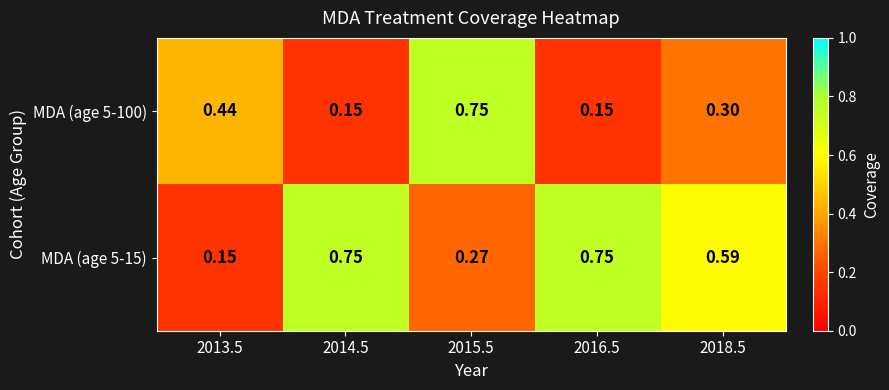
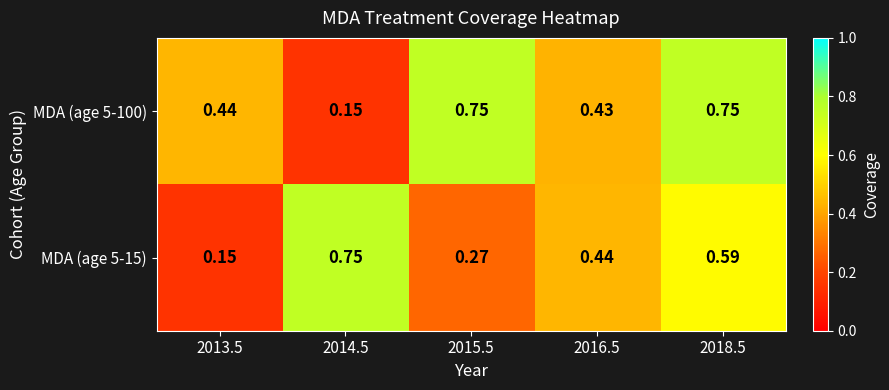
  {
    "MDA (age 5-100)": {
      "2013.5": 0.44,
      "2014.5": 0.15,
      "2015.5": 0.75,
-     "2016.5": 0.15,
-     "2018.5": 0.30
+     "2016.5": 0.43,
+     "2018.5": 0.75
    },
    "MDA (age 5-15)": {
      "2013.5": 0.15,
      "2014.5": 0.75,
      "2015.5": 0.27,
-     "2016.5": 0.75,
+     "2016.5": 0.44,
      "2018.5": 0.59
    }
  }
